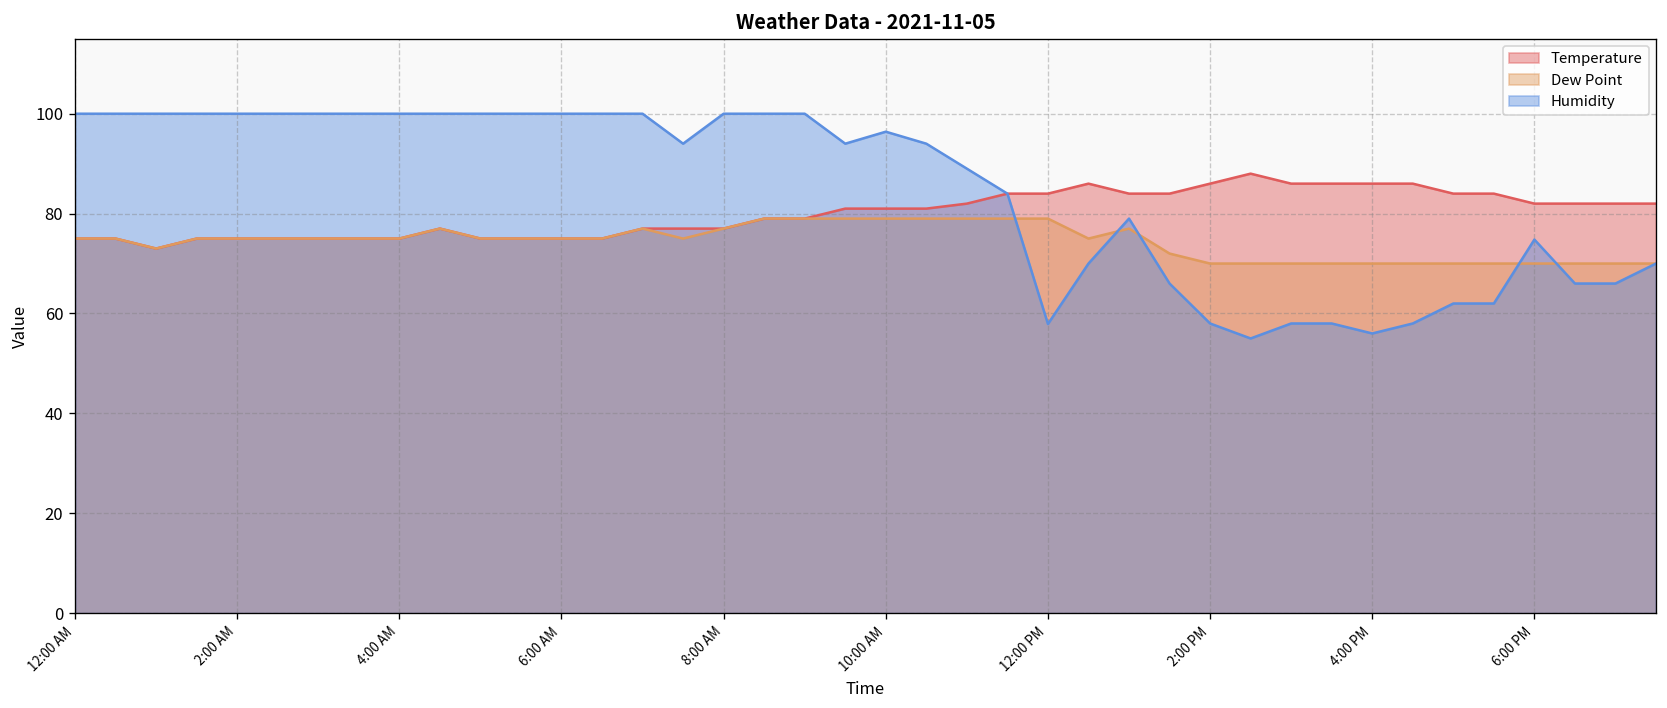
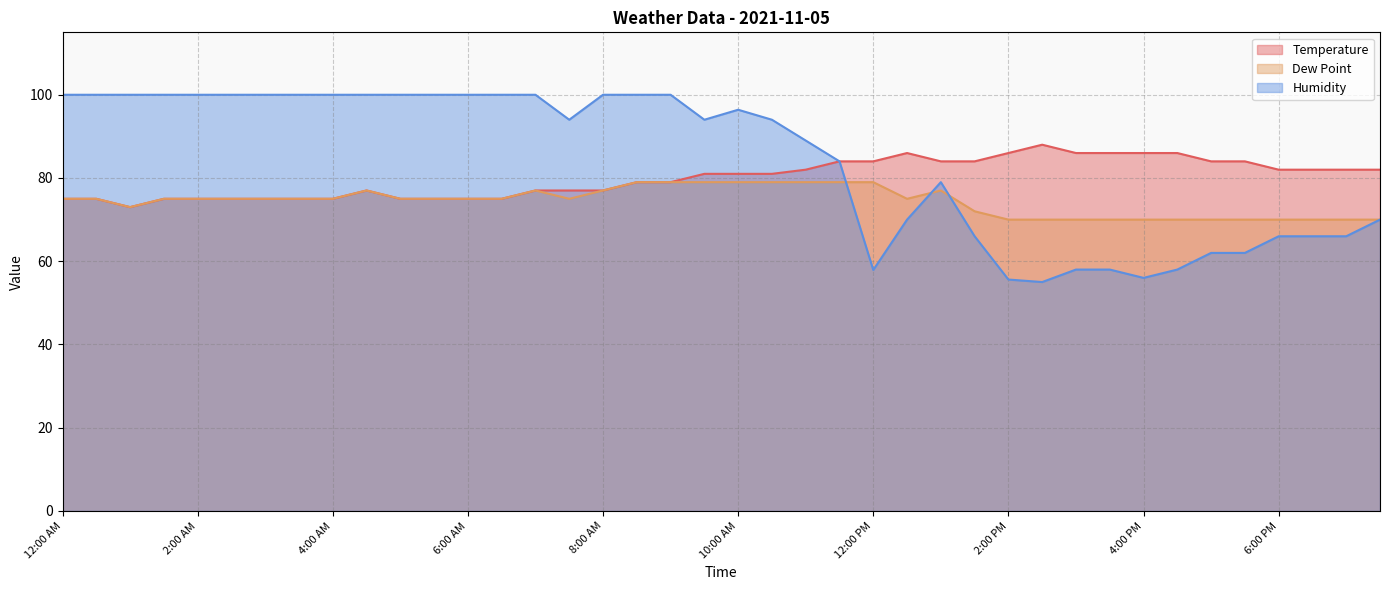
  {
    "Humidity": {
      "12:00 AM": 100,
      "2:00 AM": 100,
      "4:00 AM": 100,
      "6:00 AM": 100,
      "8:00 AM": 100,
      "10:00 AM": 96,
      "12:00 PM": 58,
-     "2:00 PM": 58,
+     "2:00 PM": 56,
      "4:00 PM": 56,
-     "6:00 PM": 75
+     "6:00 PM": 66
    }
  }
